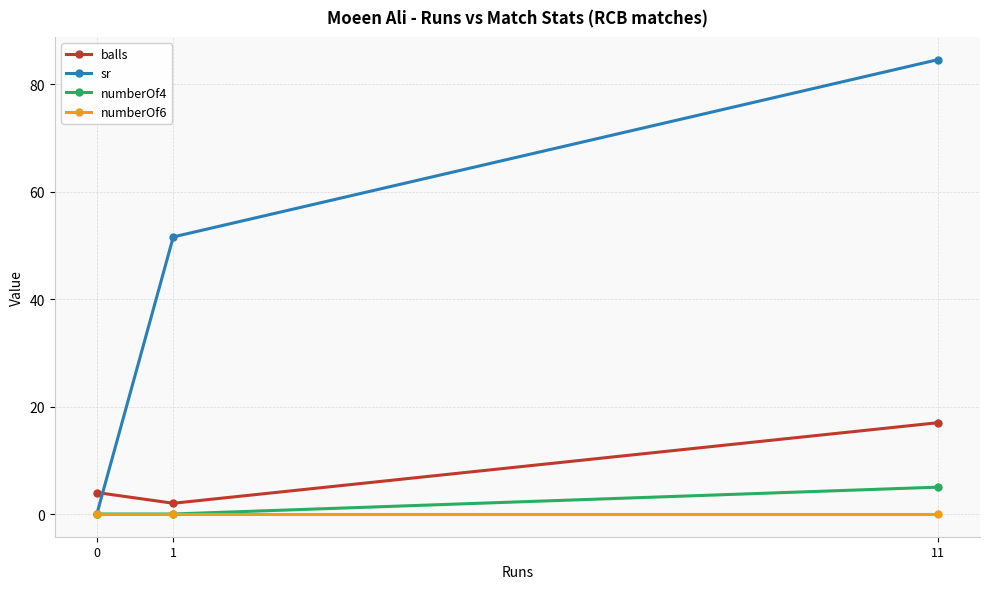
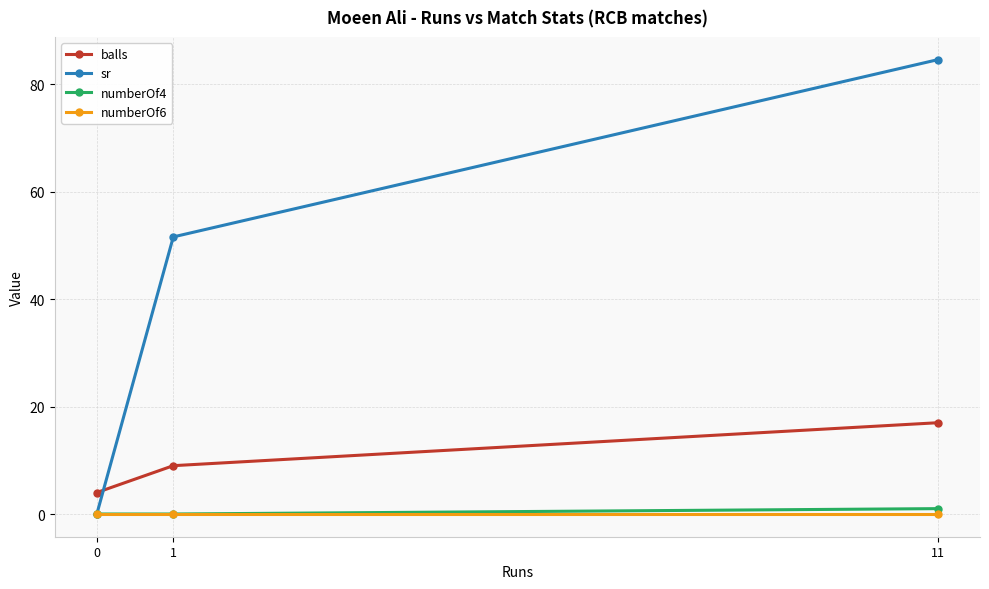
  {
    "balls": {
      "0": 4,
-     "1": 2,
+     "1": 9,
      "11": 17
    },
    "sr": {
      "1": 52,
      "11": 85
    },
    "numberOf4": {
-     "11": 5
+     "11": 1
    },
    "numberOf6": {
      "11": 0
    }
  }
